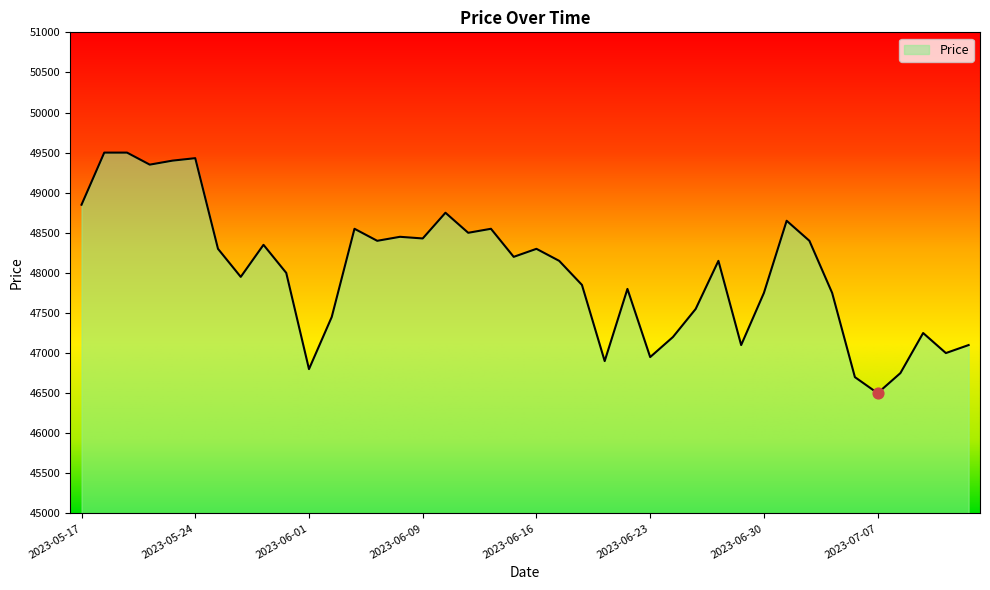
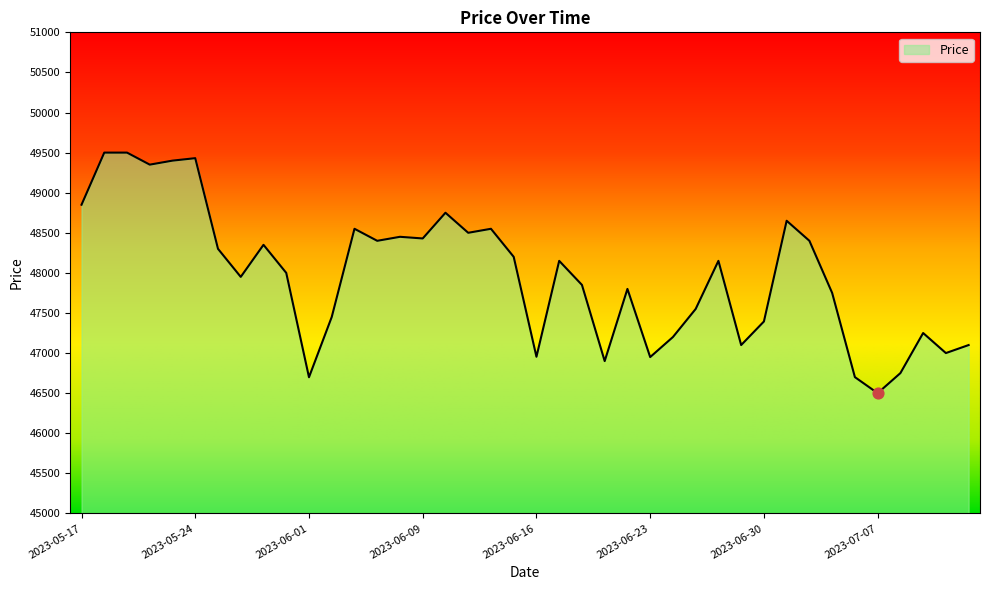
  {
    "Price": {
      "2023-05-17": 48900,
      "2023-05-24": 49400,
-     "2023-06-01": 46800,
+     "2023-06-01": 46700,
      "2023-06-09": 48400,
-     "2023-06-16": 48300,
+     "2023-06-16": 47000,
      "2023-06-23": 47000,
-     "2023-06-30": 47800
+     "2023-06-30": 47400
    }
  }
